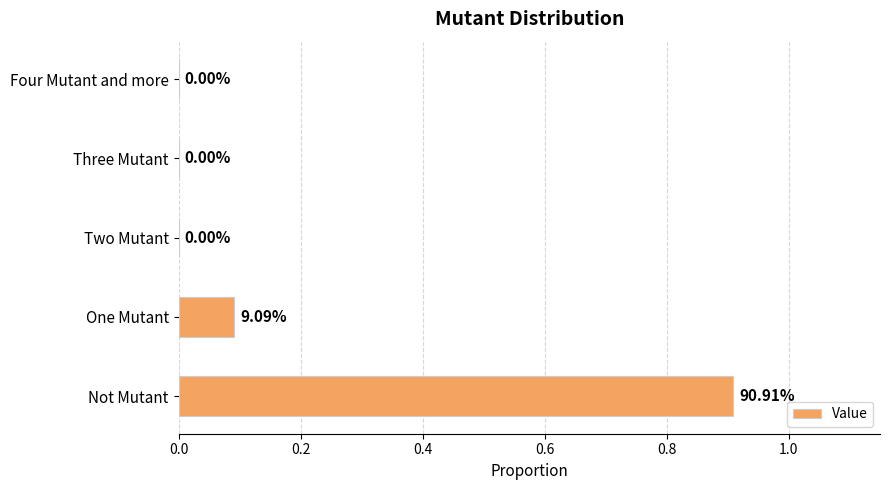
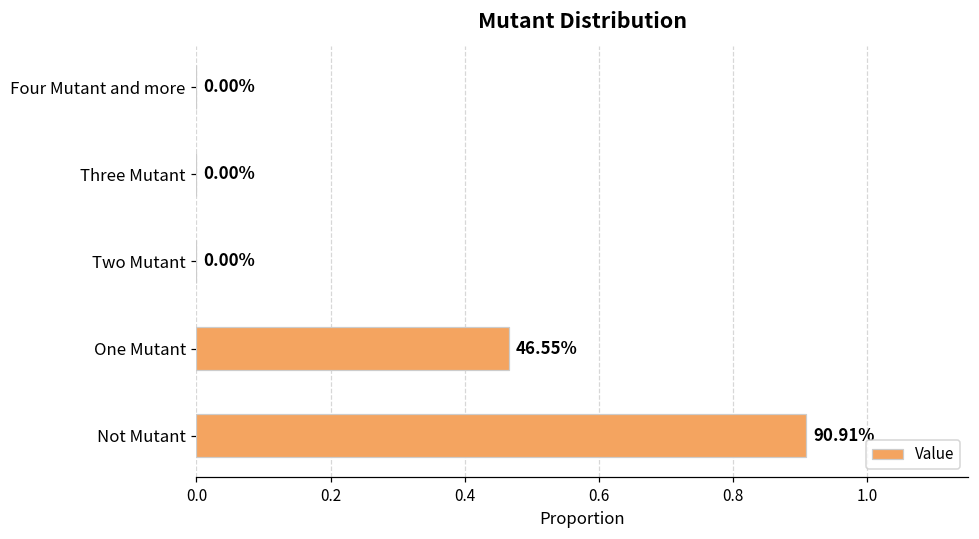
  {
    "Four Mutant and more": "0.00%",
    "Three Mutant": "0.00%",
    "Two Mutant": "0.00%",
-   "One Mutant": "9.09%"
+   "One Mutant": "46.55%"
  }
